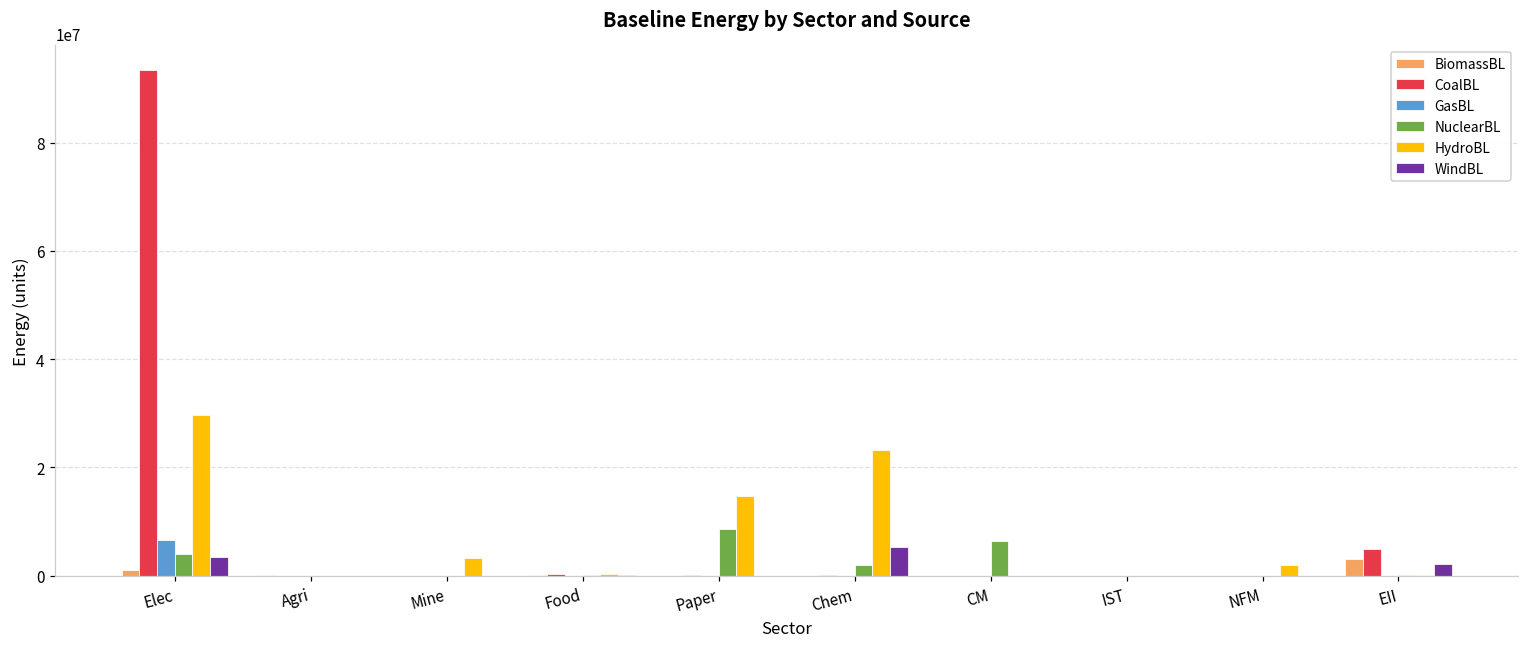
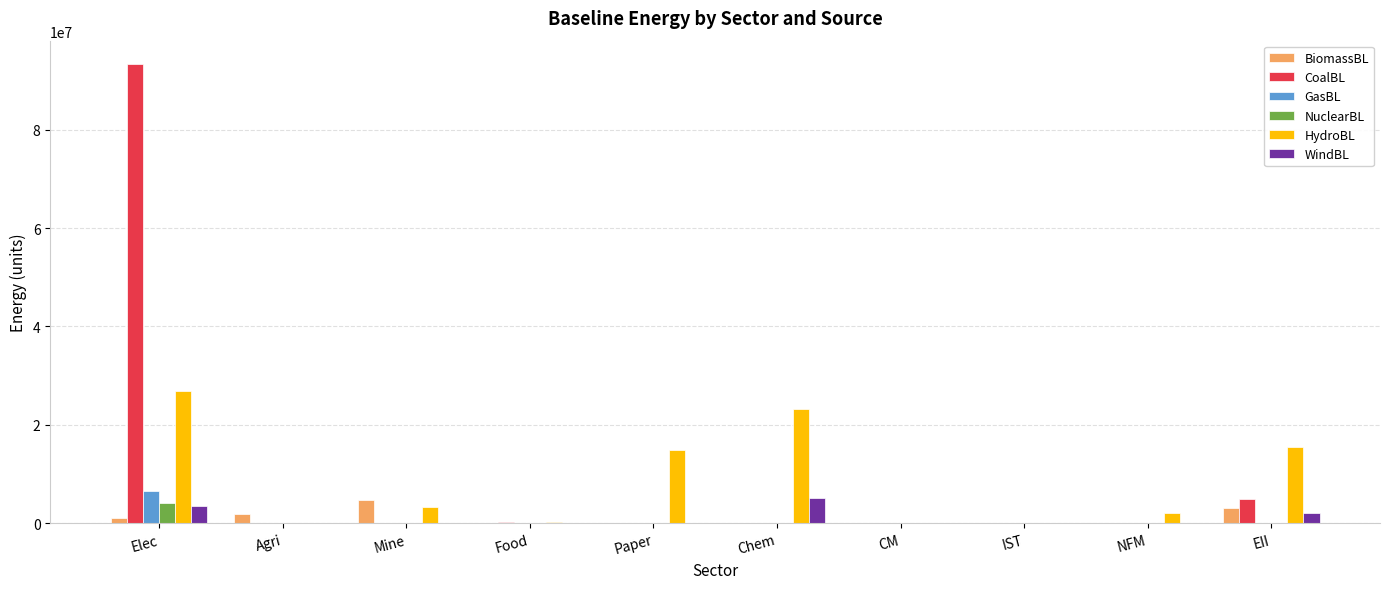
  {
    "BiomassBL": {
      "Elec": 1000000,
-     "Agri": 0,
-     "Mine": 0,
+     "Agri": 2000000,
+     "Mine": 5000000,
      "EII": 3000000
    },
    "CoalBL": {
      "Elec": 93000000,
      "Agri": 0,
      "EII": 5000000
    },
    "GasBL": {
      "Elec": 7000000,
      "Agri": 0
    },
    "NuclearBL": {
      "Elec": 4000000,
      "Agri": 0,
-     "Paper": 9000000,
-     "Chem": 2000000,
-     "CM": 6000000
+     "Paper": 0,
+     "Chem": 0,
+     "CM": 0
    },
    "HydroBL": {
-     "Elec": 30000000,
+     "Elec": 27000000,
      "Agri": 0,
      "Mine": 3000000,
      "Paper": 15000000,
      "Chem": 23000000,
      "NFM": 2000000,
-     "EII": 0
+     "EII": 16000000
    },
    "WindBL": {
      "Elec": 4000000,
      "Agri": 0,
      "Chem": 5000000,
      "EII": 2000000
    }
  }
